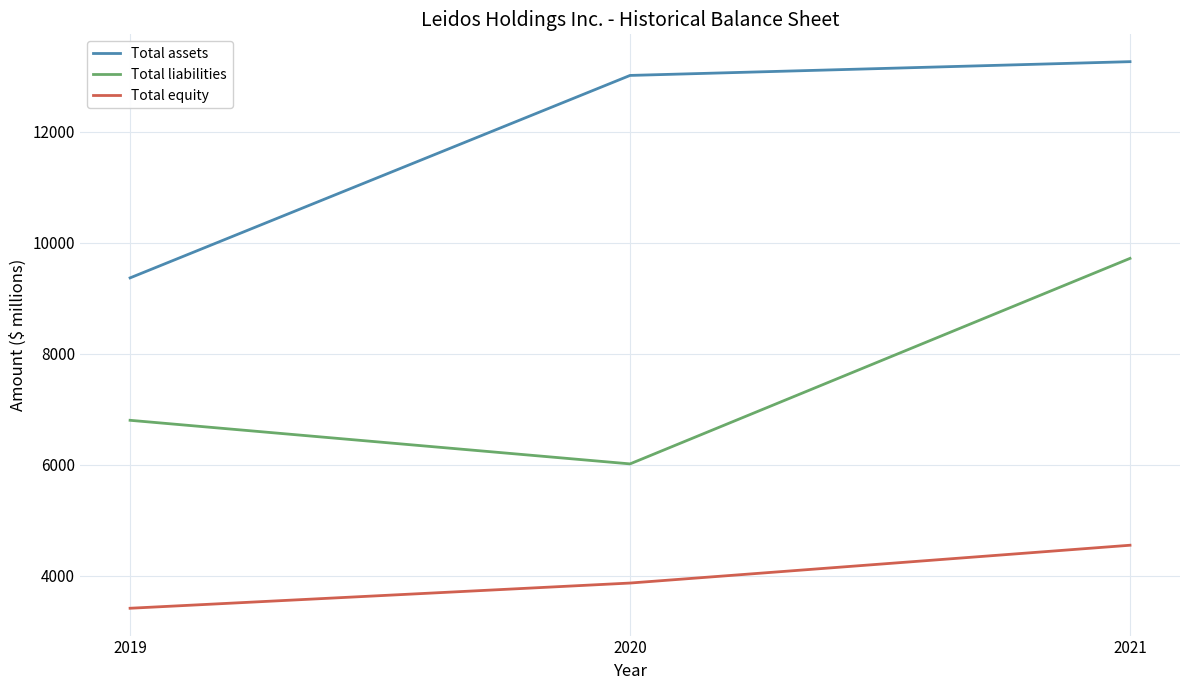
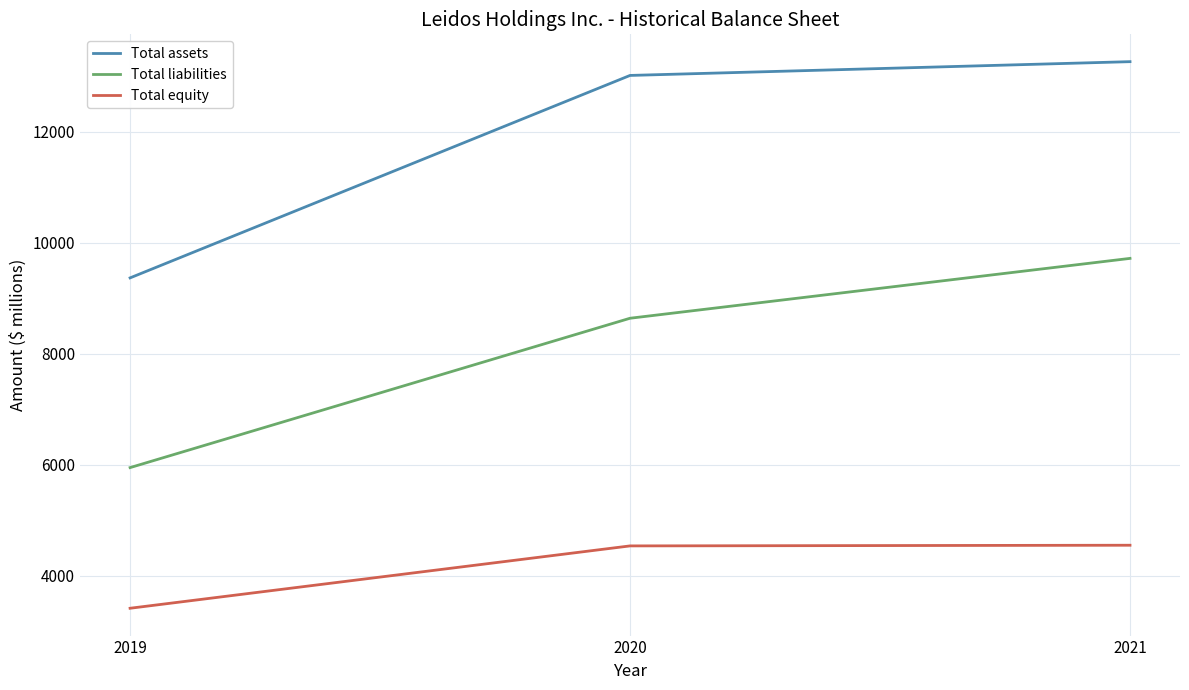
  {
    "Total assets": {
      "2019": 9400,
      "2020": 13000,
      "2021": 13300
    },
    "Total liabilities": {
-     "2019": 6800,
-     "2020": 6000,
+     "2019": 6000,
+     "2020": 8600,
      "2021": 9700
    },
    "Total equity": {
      "2019": 3400,
-     "2020": 3900,
+     "2020": 4500,
      "2021": 4600
    }
  }
